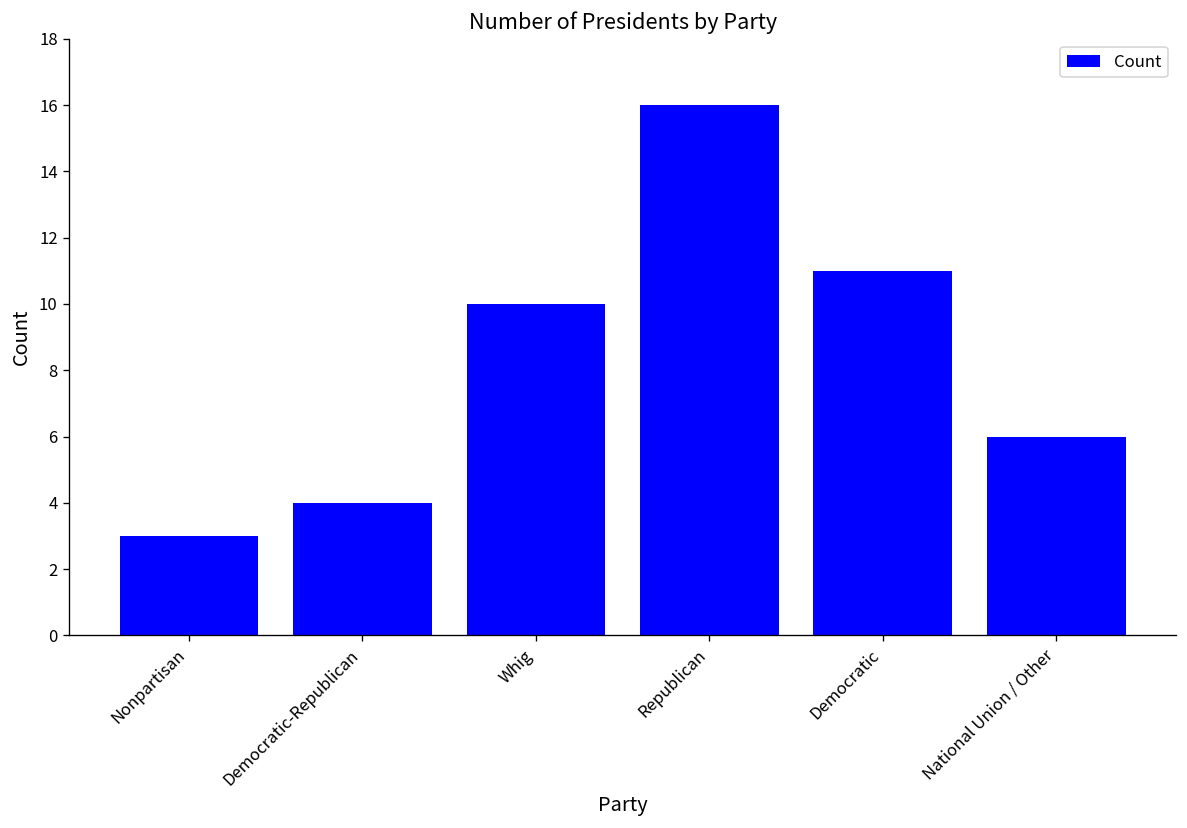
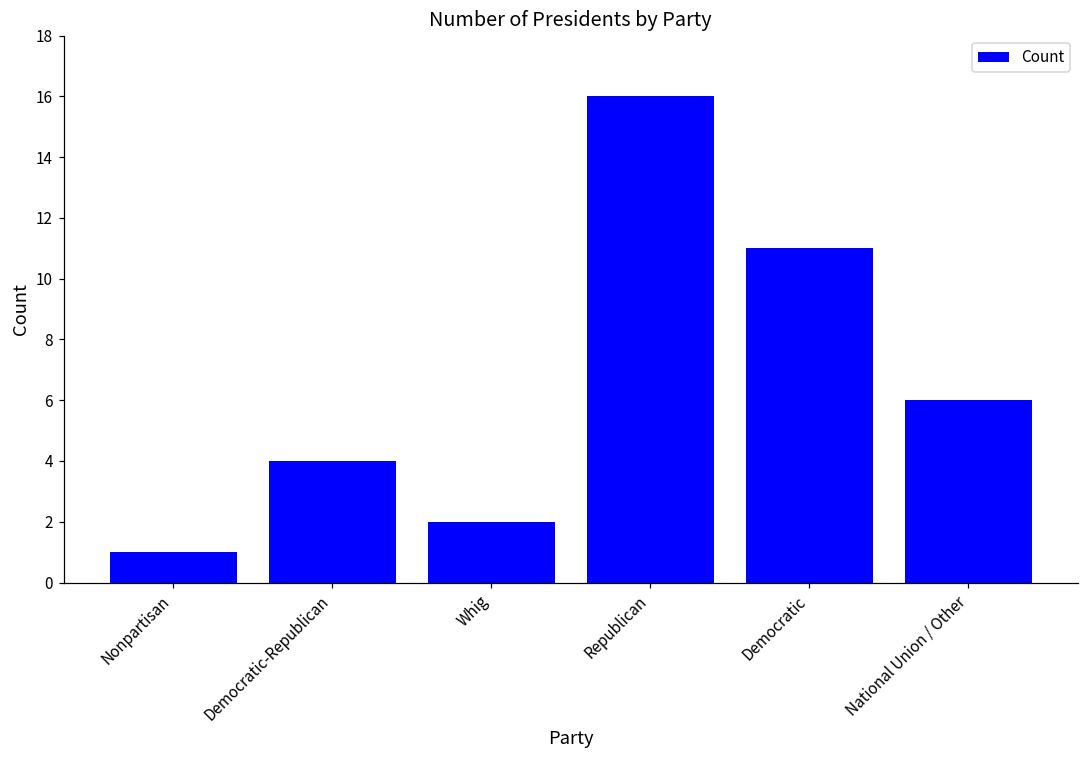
  {
-   "Nonpartisan": 3,
+   "Nonpartisan": 1,
    "Democratic-Republican": 4,
-   "Whig": 10,
+   "Whig": 2,
    "Republican": 16,
    "Democratic": 11,
    "National Union / Other": 6
  }
